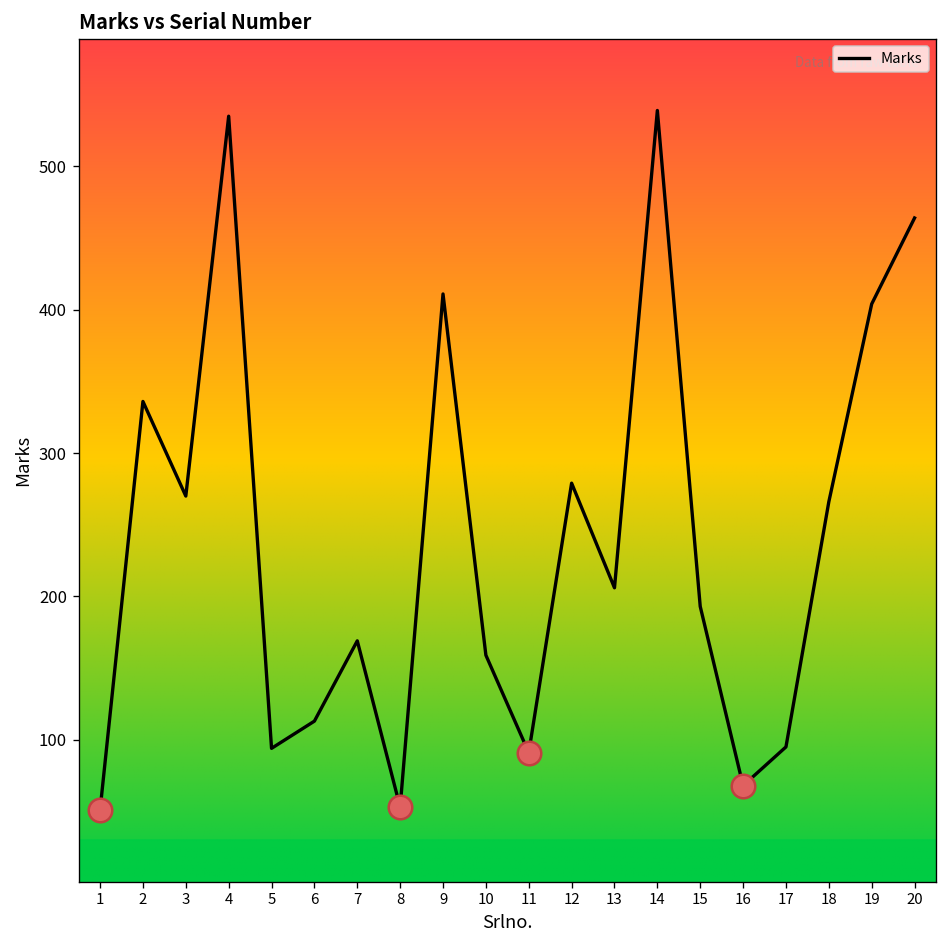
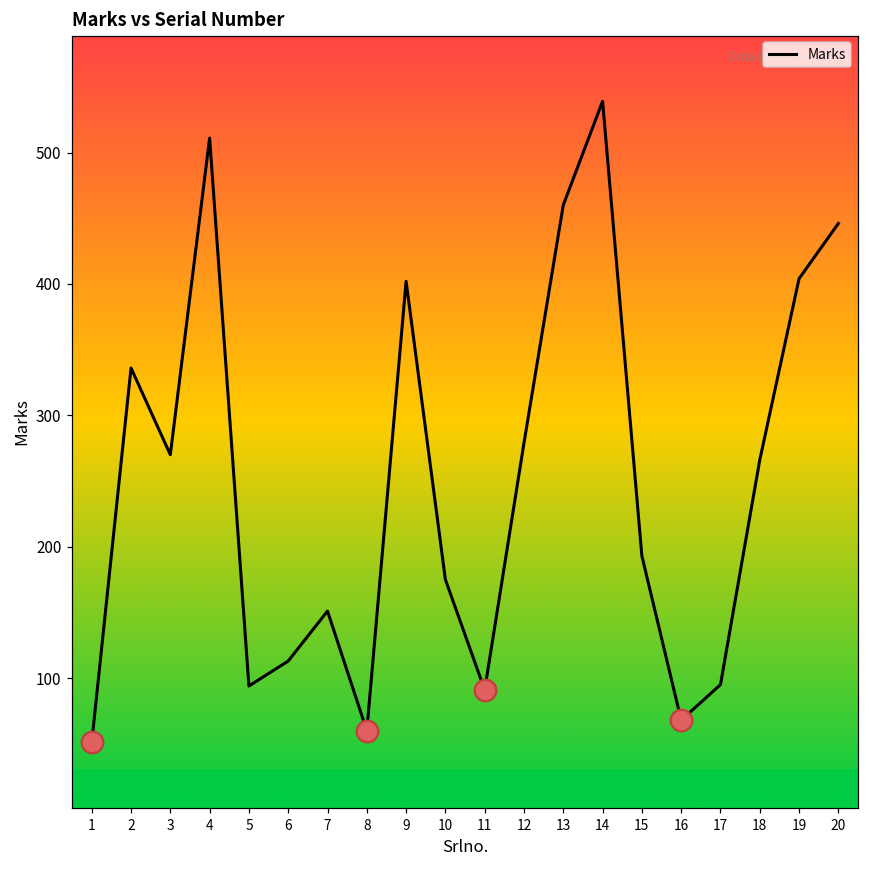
  {
    "Marks": {
      "2": 336,
      "3": 270,
-     "4": 535,
+     "4": 511,
      "5": 94,
      "6": 113,
-     "7": 169,
-     "8": 53,
-     "9": 411,
-     "10": 159,
+     "7": 151,
+     "8": 60,
+     "9": 402,
+     "10": 175,
      "12": 279,
-     "13": 206,
+     "13": 460,
      "14": 539,
      "15": 193,
      "17": 95,
      "18": 266,
      "19": 404,
-     "20": 464
+     "20": 446
    }
  }
